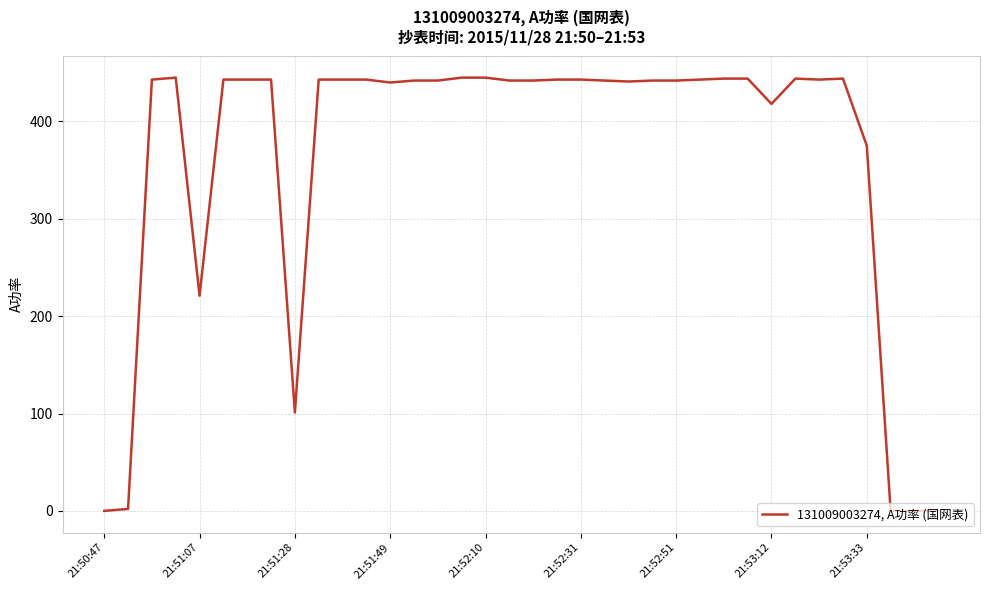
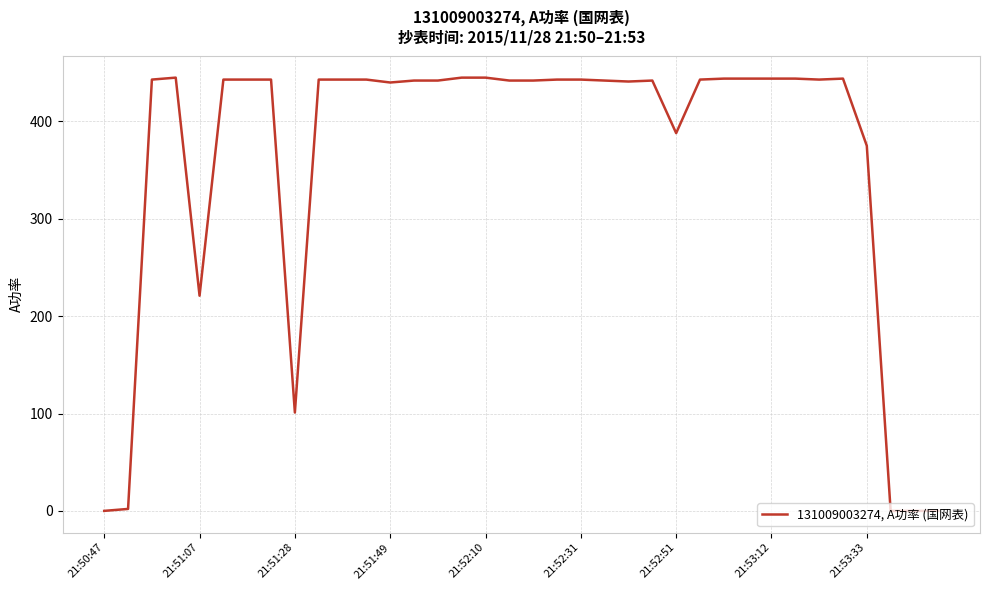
  {
    "21:50:47": 0,
    "21:51:07": 220,
    "21:51:28": 100,
    "21:51:49": 440,
    "21:52:10": 450,
    "21:52:31": 440,
-   "21:52:51": 440,
-   "21:53:12": 420,
+   "21:52:51": 390,
+   "21:53:12": 440,
    "21:53:33": 380
  }
